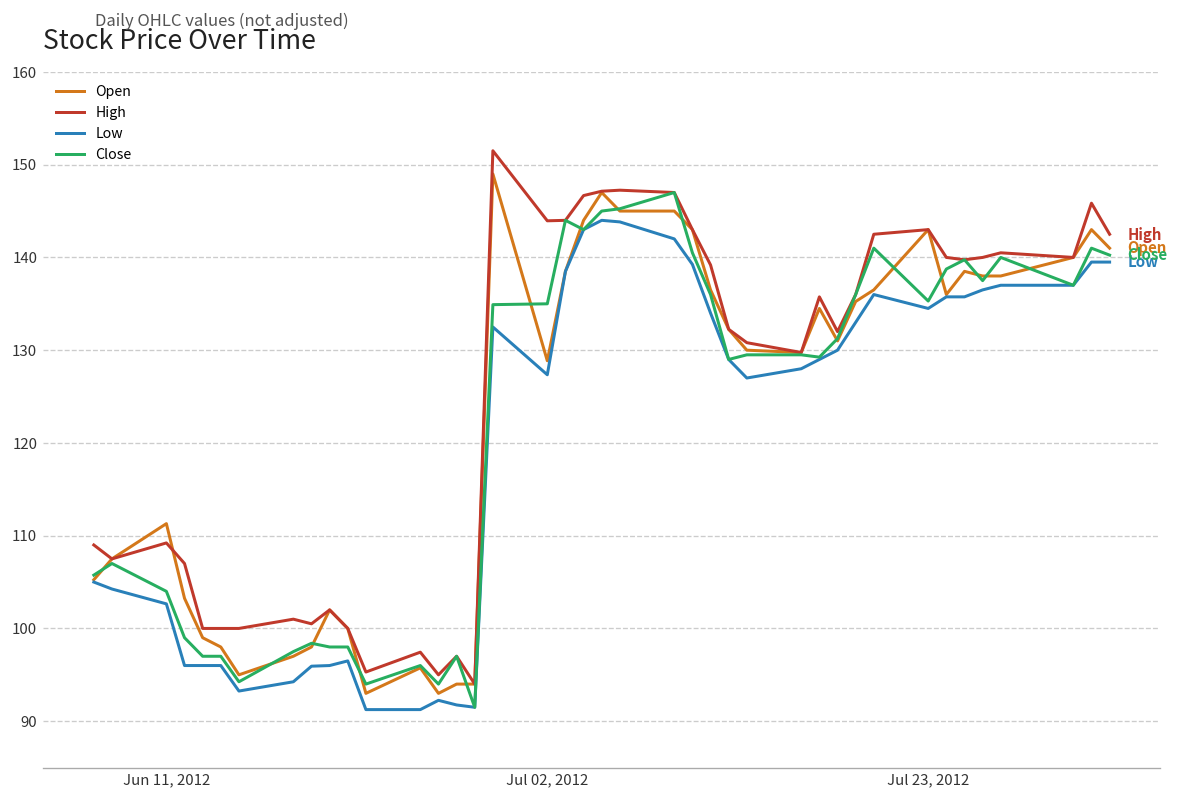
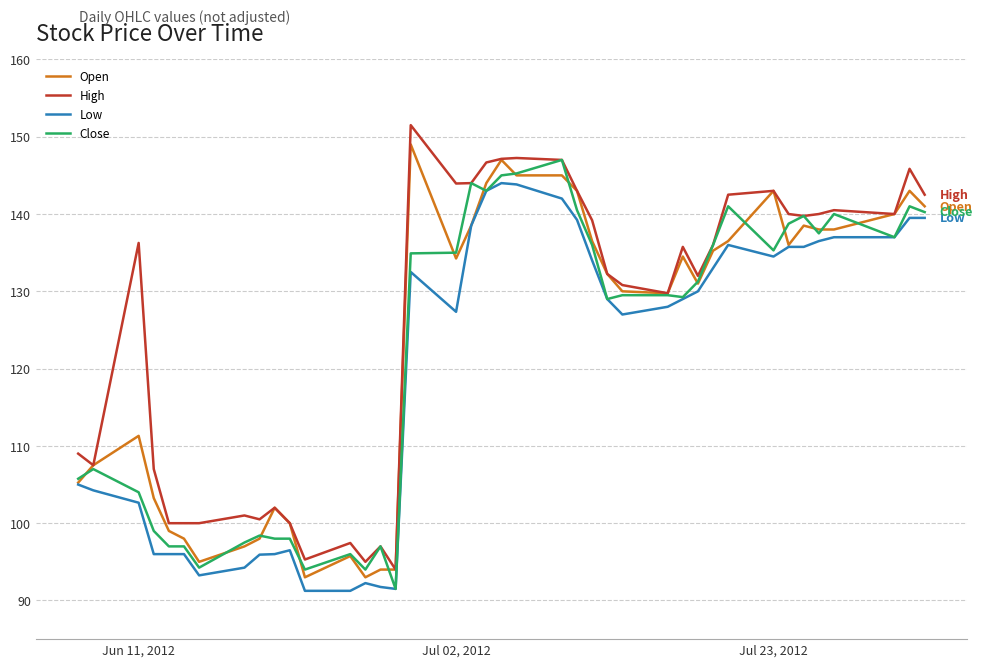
  {
    "Open": {
      "Jun 11, 2012": 111,
-     "Jul 02, 2012": 129
+     "Jul 02, 2012": 134
    },
    "High": {
-     "Jun 11, 2012": 109,
+     "Jun 11, 2012": 136,
      "Jul 02, 2012": 144
    },
    "Low": {
      "Jun 11, 2012": 103,
      "Jul 02, 2012": 127,
      "Jul 23, 2012": 135
    },
    "Close": {
      "Jun 11, 2012": 104,
      "Jul 02, 2012": 135,
      "Jul 23, 2012": 135
    }
  }
